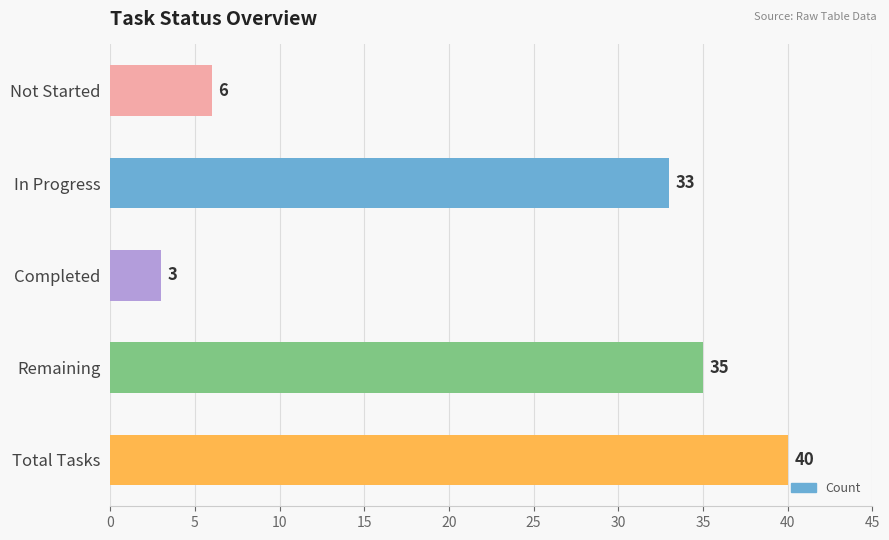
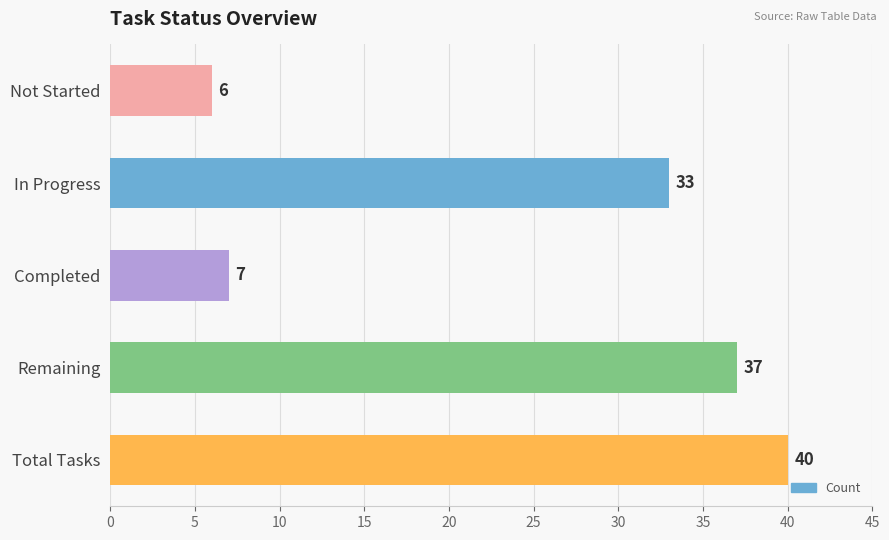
  {
    "Not Started": 6,
    "In Progress": 33,
-   "Completed": 3,
-   "Remaining": 35,
+   "Completed": 7,
+   "Remaining": 37,
    "Total Tasks": 40
  }
